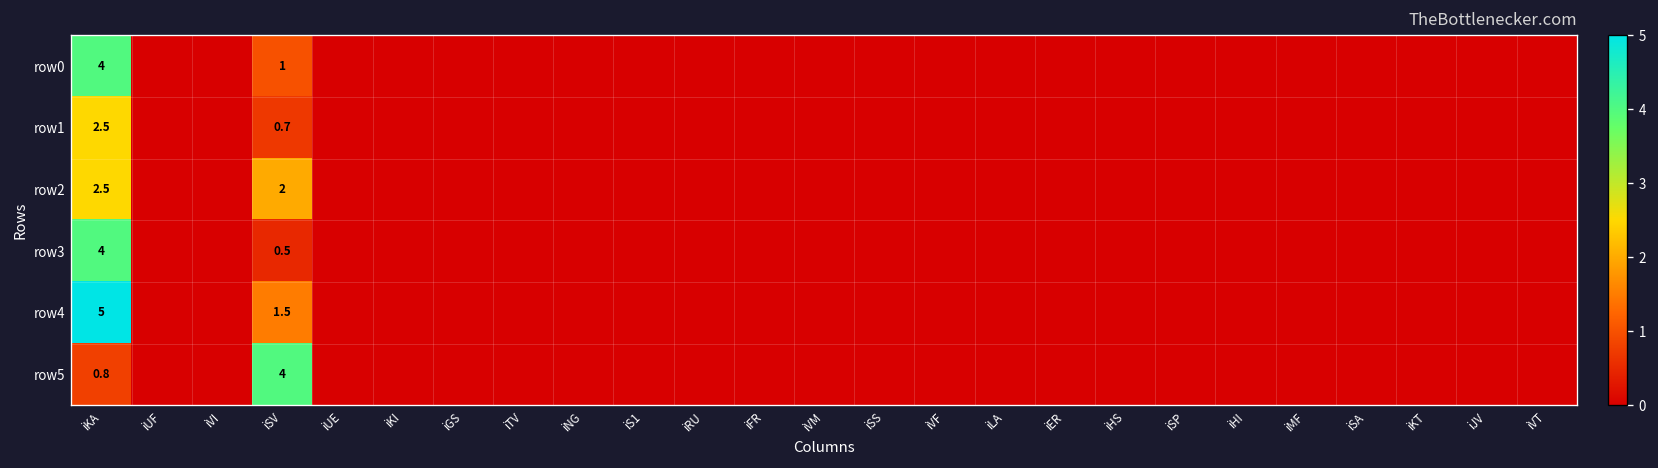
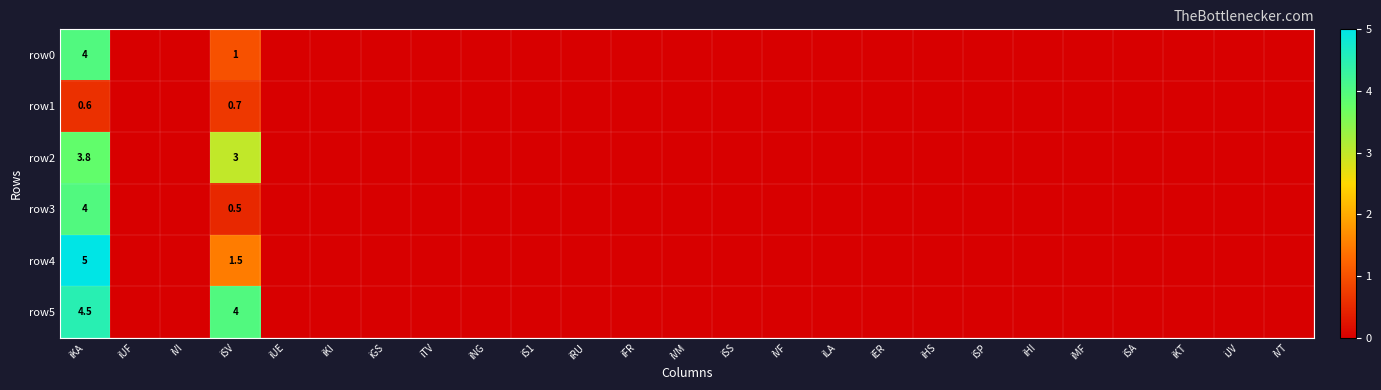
  {
    "row0": {
      "iKA": 4,
      "iSV": 1
    },
    "row1": {
-     "iKA": 2.5,
+     "iKA": 0.6,
      "iSV": 0.7
    },
    "row2": {
-     "iKA": 2.5,
-     "iSV": 2
+     "iKA": 3.8,
+     "iSV": 3
    },
    "row3": {
      "iKA": 4,
      "iSV": 0.5
    },
    "row4": {
      "iKA": 5,
      "iSV": 1.5
    },
    "row5": {
-     "iKA": 0.8,
+     "iKA": 4.5,
      "iSV": 4
    }
  }
